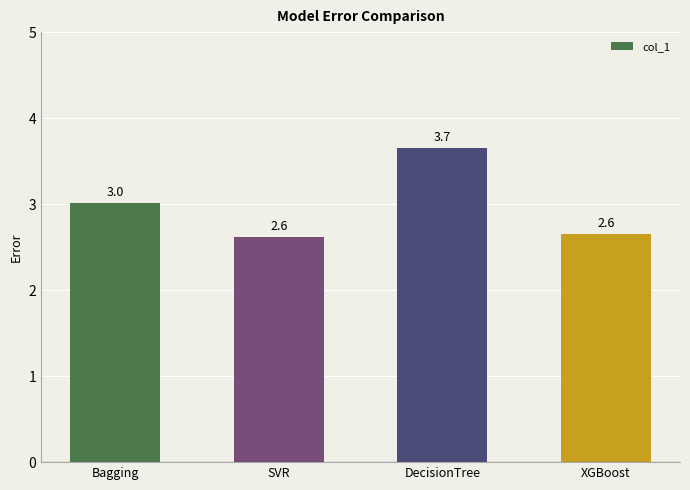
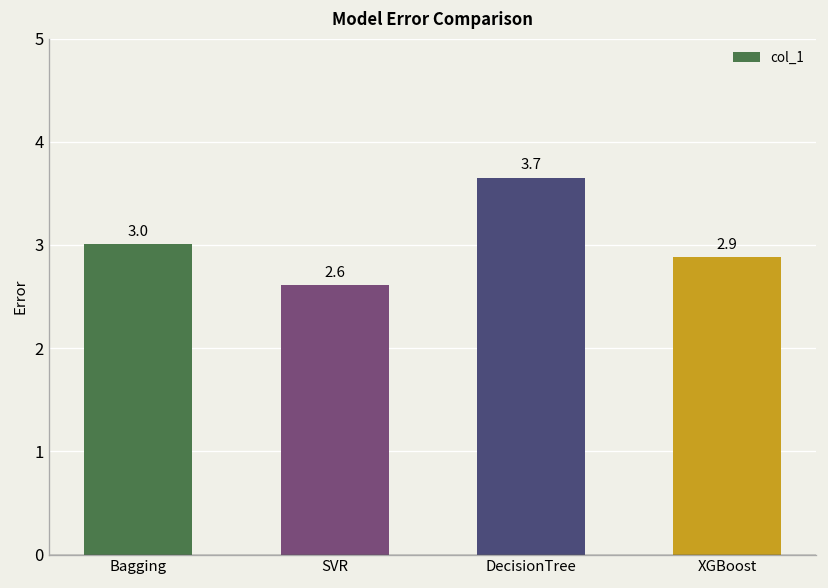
  {
    "Bagging": 3.0,
    "SVR": 2.6,
    "DecisionTree": 3.7,
-   "XGBoost": 2.6
+   "XGBoost": 2.9
  }
